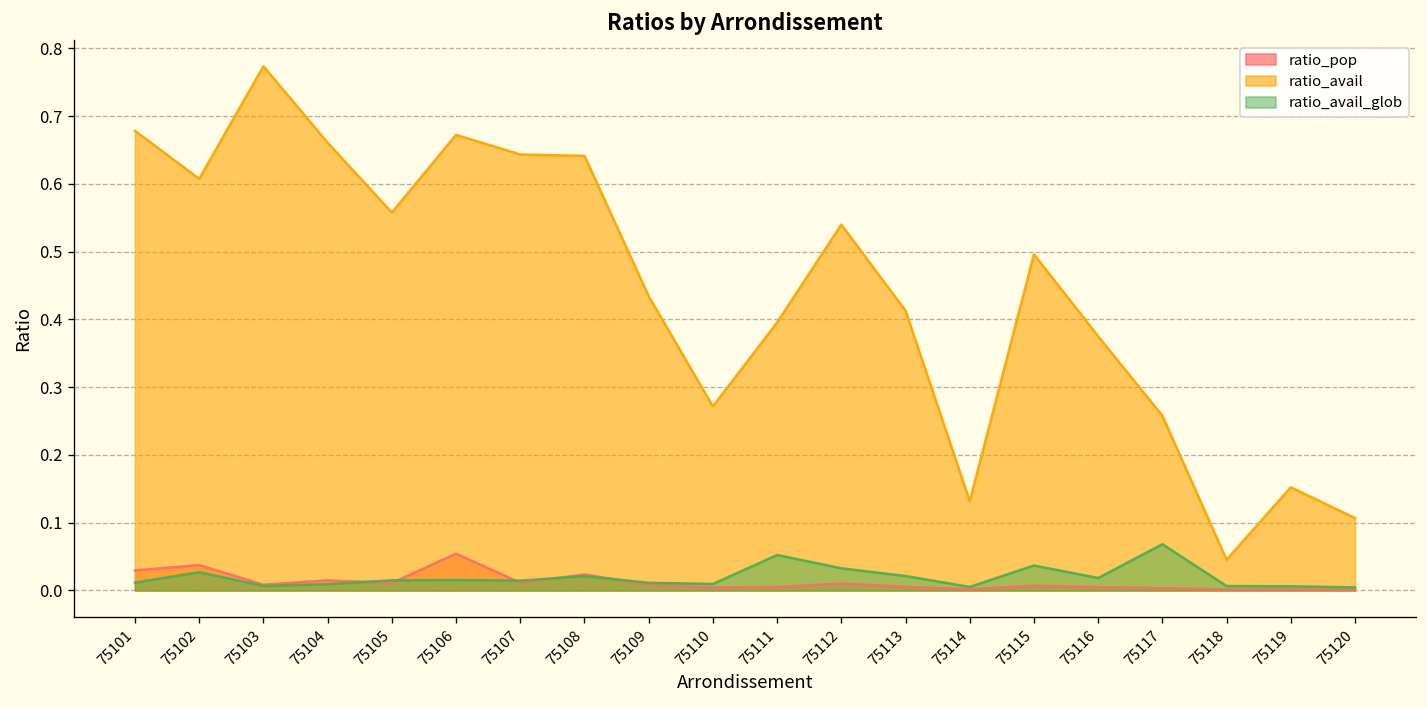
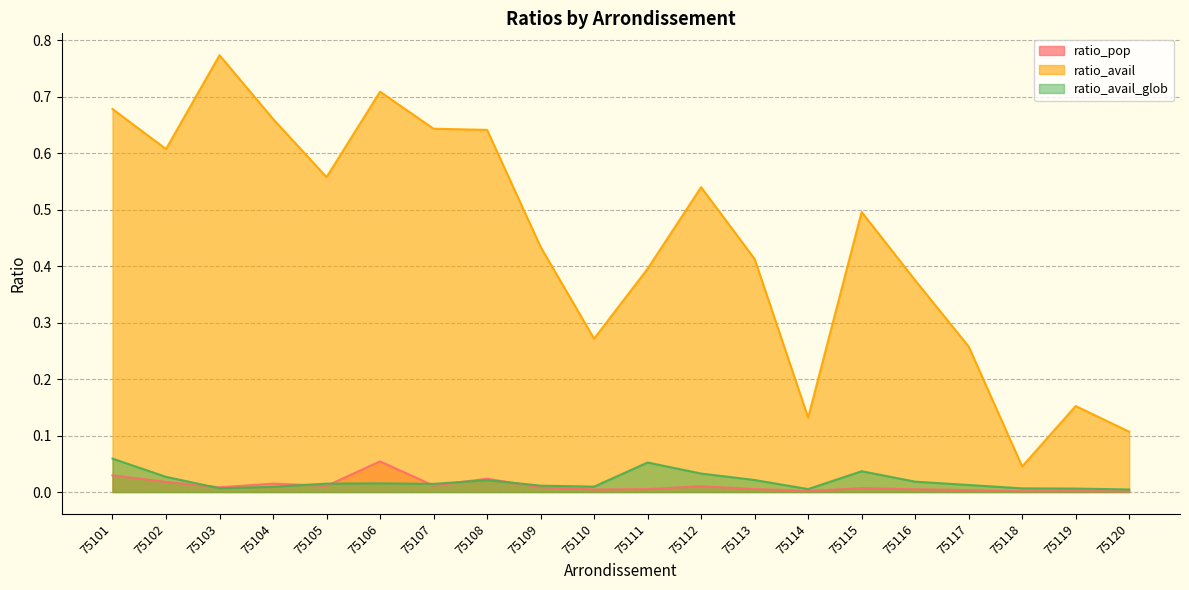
  {
    "ratio_pop": {
      "75101": 0.03,
-     "75102": 0.04,
+     "75102": 0.02,
      "75104": 0.01,
      "75106": 0.05,
      "75110": 0.00,
      "75111": 0.01,
      "75112": 0.01,
      "75113": 0.01,
      "75115": 0.01,
      "75116": 0.00,
      "75117": 0.00,
      "75118": 0.00,
      "75119": 0.00
    },
    "ratio_avail": {
      "75101": 0.68,
      "75102": 0.61,
      "75103": 0.77,
      "75104": 0.66,
      "75105": 0.56,
-     "75106": 0.67,
+     "75106": 0.71,
      "75107": 0.64,
      "75108": 0.64,
      "75109": 0.43,
      "75110": 0.27,
      "75111": 0.40,
      "75112": 0.54,
      "75113": 0.41,
      "75114": 0.13,
      "75115": 0.50,
      "75116": 0.38,
      "75117": 0.26,
      "75118": 0.05,
      "75119": 0.15,
      "75120": 0.11
    },
    "ratio_avail_glob": {
-     "75101": 0.01,
+     "75101": 0.06,
      "75102": 0.03,
      "75104": 0.01,
      "75106": 0.02,
      "75110": 0.01,
      "75111": 0.05,
      "75112": 0.03,
      "75113": 0.02,
      "75115": 0.04,
      "75116": 0.02,
-     "75117": 0.07,
+     "75117": 0.01,
      "75118": 0.01,
      "75119": 0.01
    }
  }
